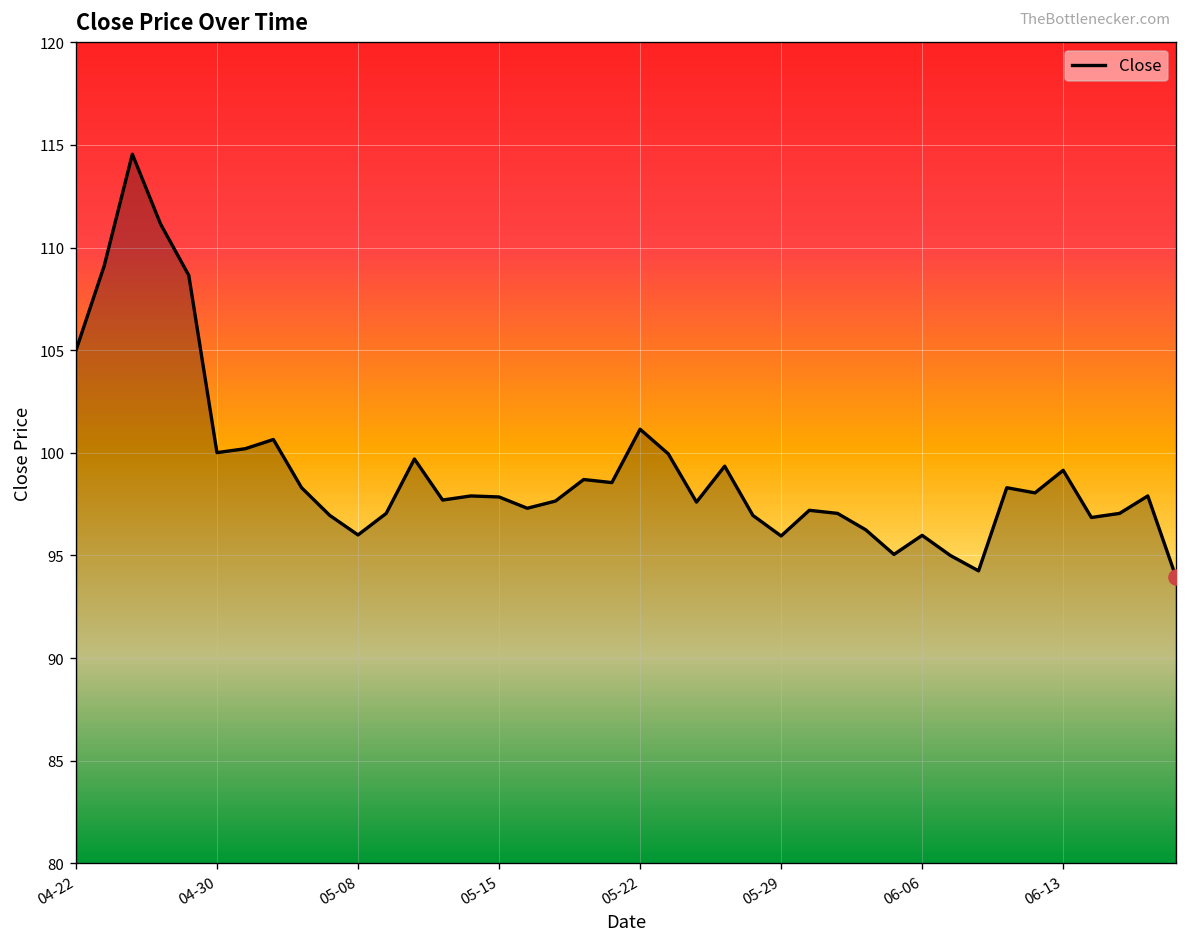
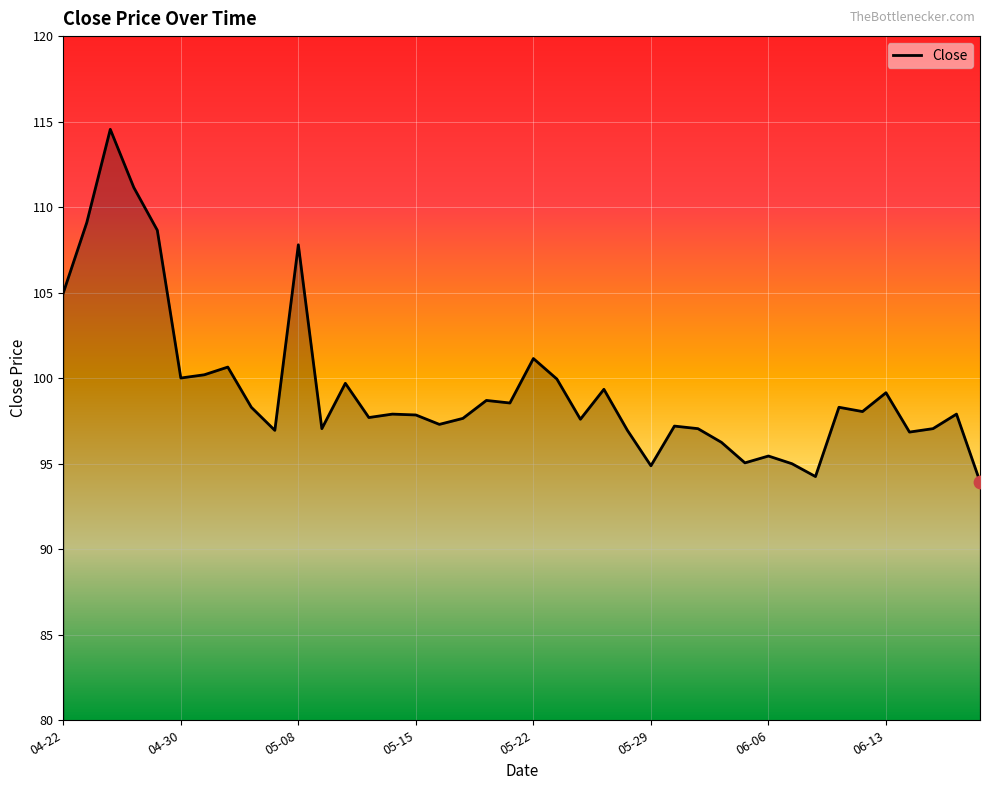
  {
    "Close": {
      "04-22": 105.0,
      "04-30": 100.0,
-     "05-08": 96.0,
+     "05-08": 107.8,
      "05-15": 97.9,
      "05-22": 101.2,
-     "05-29": 96.0,
-     "06-06": 96.0,
+     "05-29": 94.9,
+     "06-06": 95.5,
      "06-13": 99.2
    }
  }
